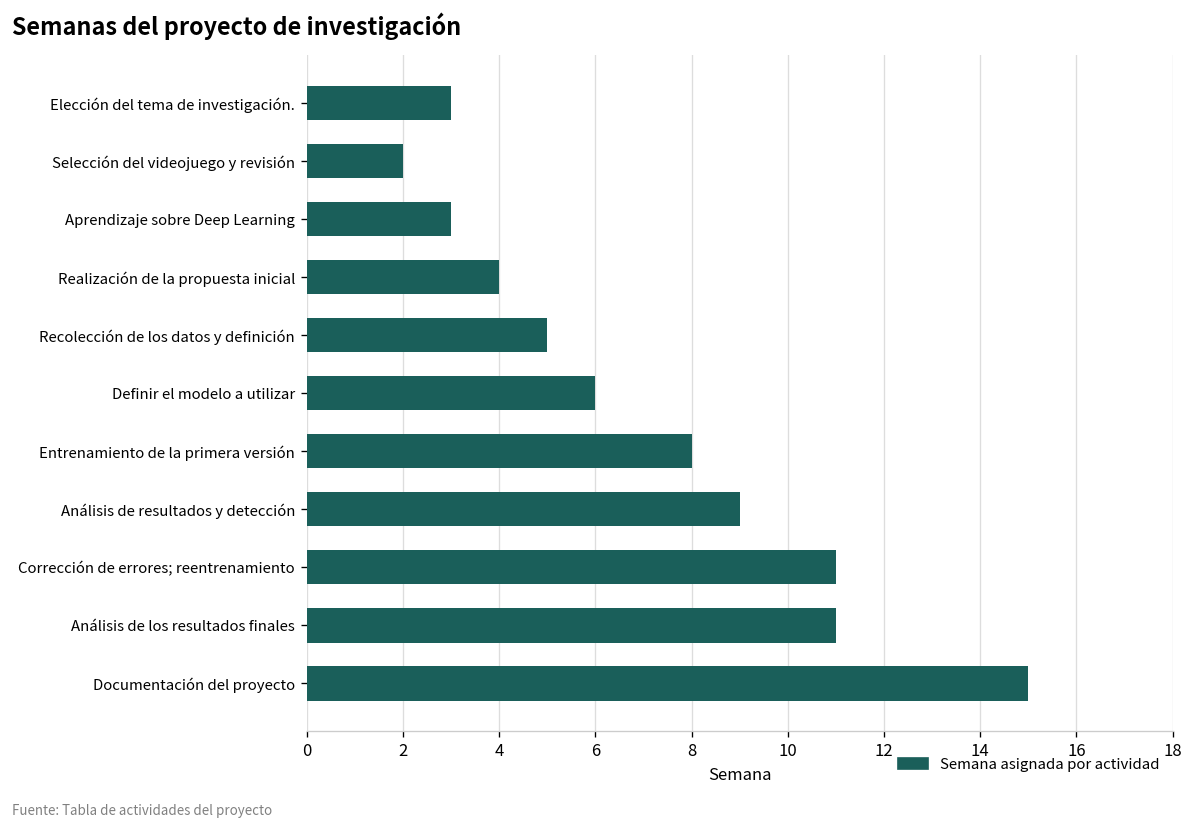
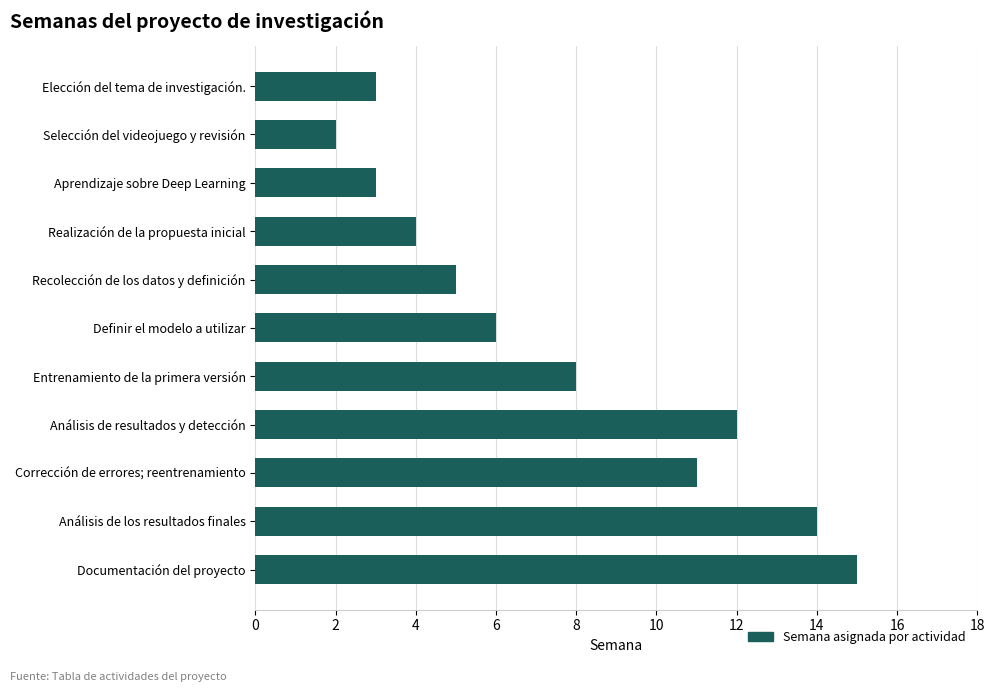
  {
    "Elección del tema de investigación.": 3,
    "Selección del videojuego y revisión": 2,
    "Aprendizaje sobre Deep Learning": 3,
    "Realización de la propuesta inicial": 4,
    "Recolección de los datos y definición": 5,
    "Definir el modelo a utilizar": 6,
    "Entrenamiento de la primera versión": 8,
-   "Análisis de resultados y detección": 9,
+   "Análisis de resultados y detección": 12,
    "Corrección de errores; reentrenamiento": 11,
-   "Análisis de los resultados finales": 11,
+   "Análisis de los resultados finales": 14,
    "Documentación del proyecto": 15
  }
